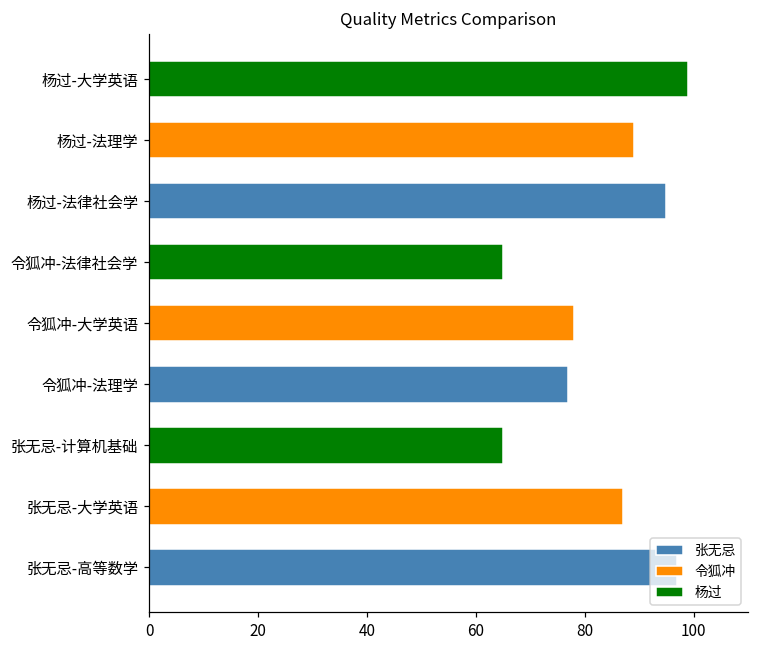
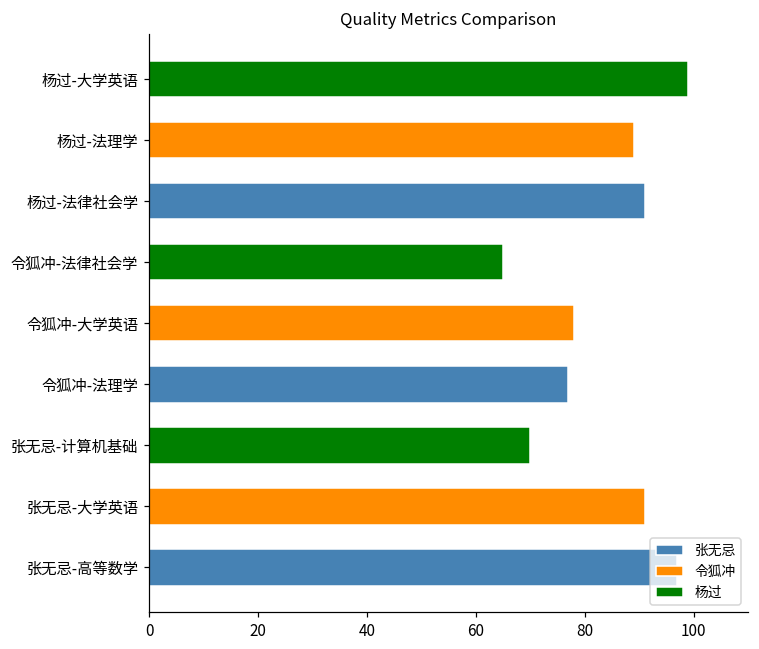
  {
    "杨过-大学英语": 99,
    "杨过-法理学": 89,
-   "杨过-法律社会学": 95,
+   "杨过-法律社会学": 91,
    "令狐冲-法律社会学": 65,
    "令狐冲-大学英语": 78,
    "令狐冲-法理学": 77,
-   "张无忌-计算机基础": 65,
-   "张无忌-大学英语": 87
+   "张无忌-计算机基础": 70,
+   "张无忌-大学英语": 91
  }
